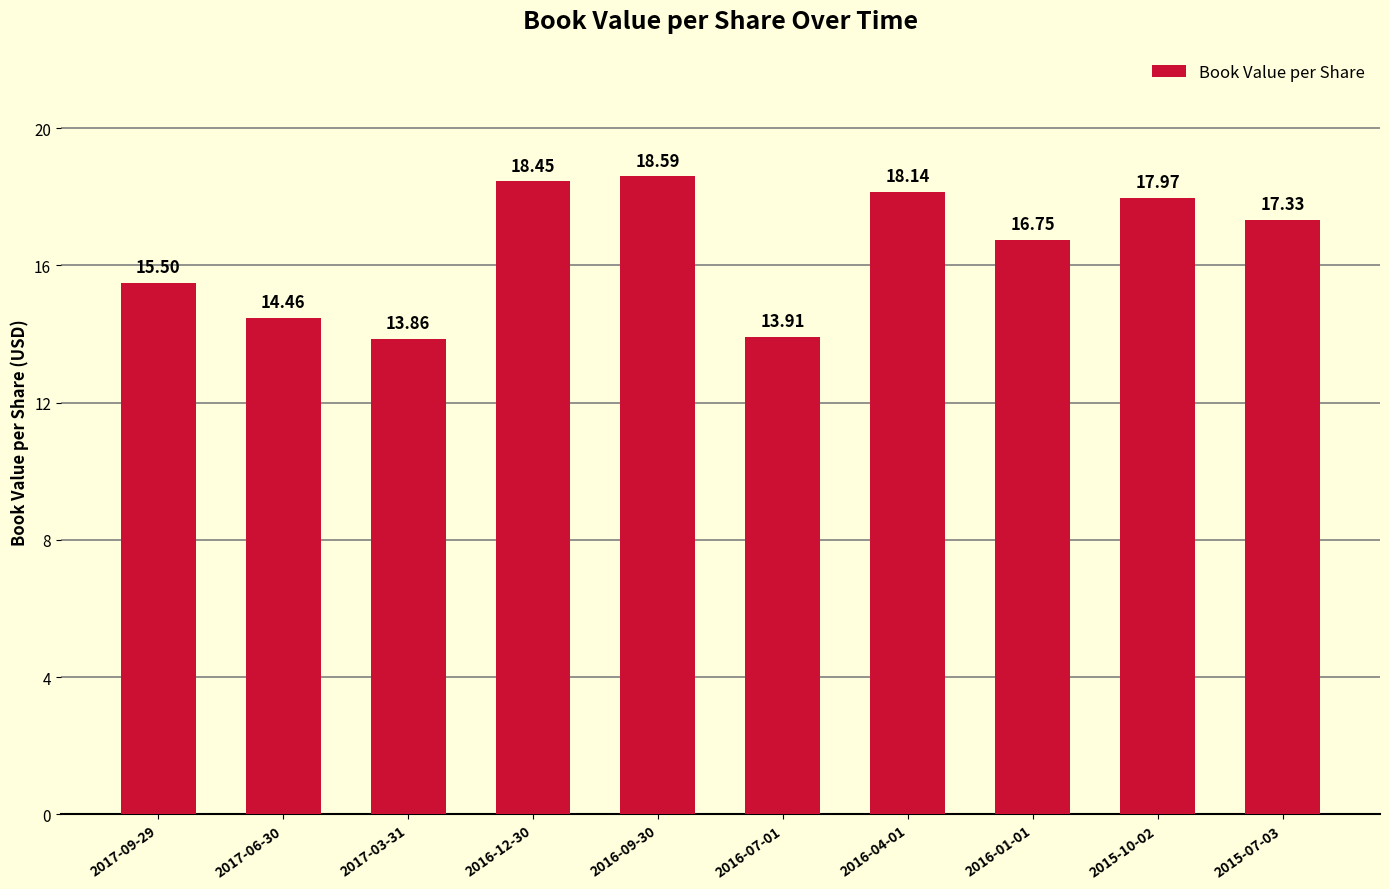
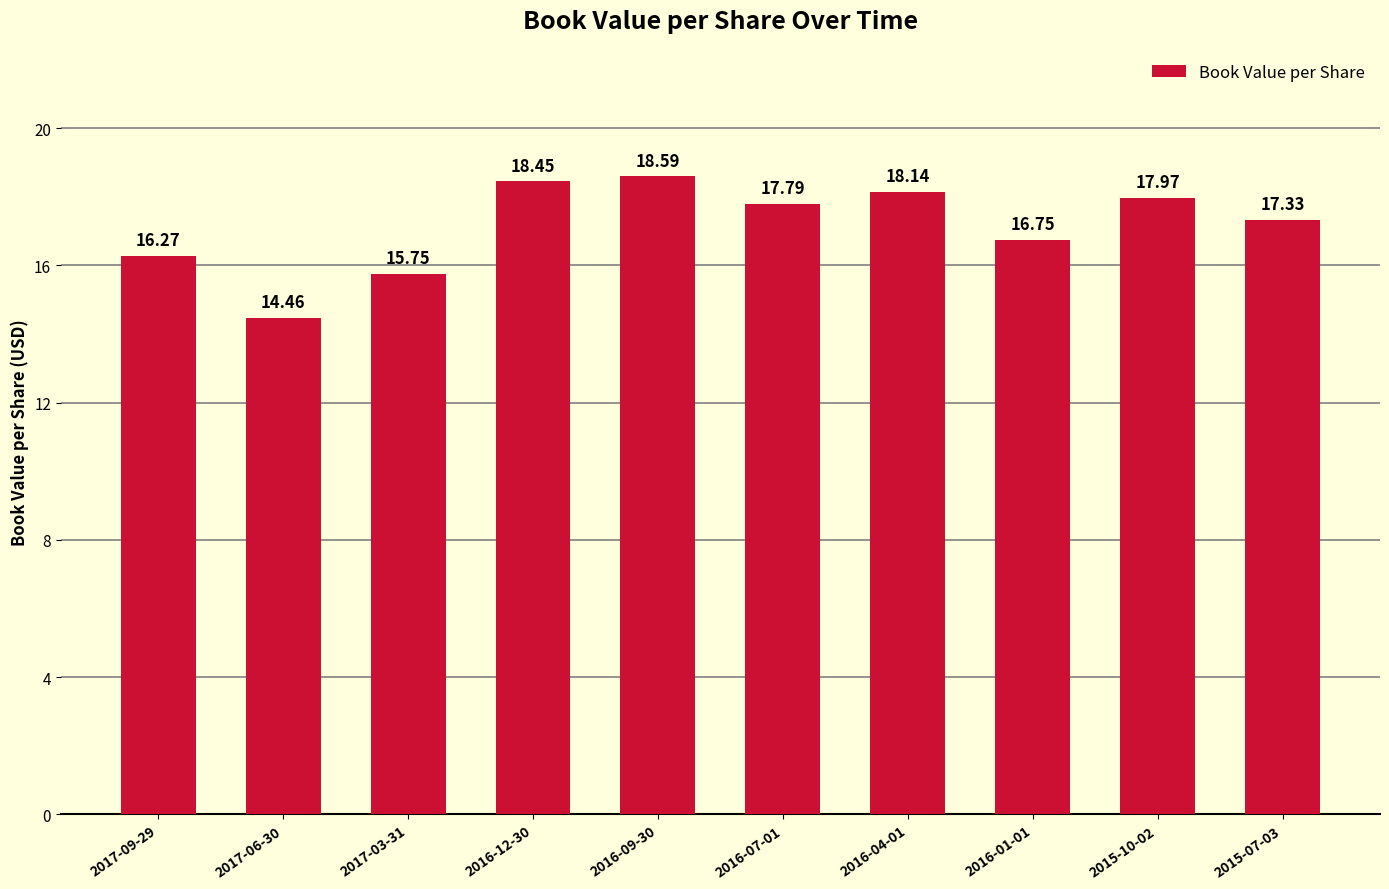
  {
-   "2017-09-29": 15.50,
+   "2017-09-29": 16.27,
    "2017-06-30": 14.46,
-   "2017-03-31": 13.86,
+   "2017-03-31": 15.75,
    "2016-12-30": 18.45,
    "2016-09-30": 18.59,
-   "2016-07-01": 13.91,
+   "2016-07-01": 17.79,
    "2016-04-01": 18.14,
    "2016-01-01": 16.75,
    "2015-10-02": 17.97,
    "2015-07-03": 17.33
  }
